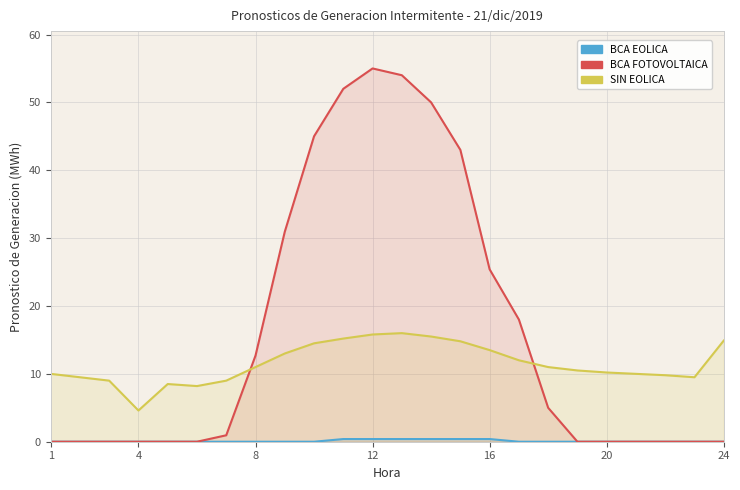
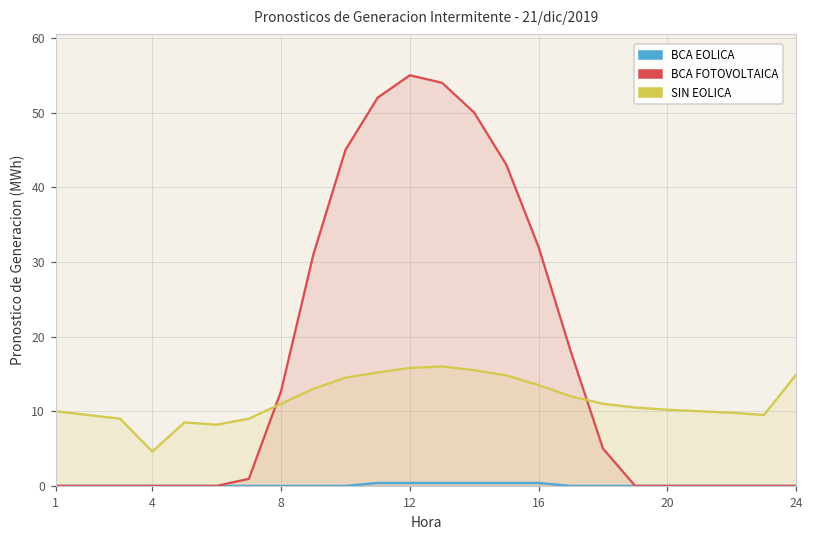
  {
    "BCA EOLICA": {
      "8": 0,
      "12": 0,
      "16": 0
    },
    "BCA FOTOVOLTAICA": {
      "8": 13,
      "12": 55,
-     "16": 25
+     "16": 32
    },
    "SIN EOLICA": {
      "1": 10,
      "4": 5,
      "8": 11,
      "12": 16,
      "16": 14,
      "20": 10,
      "24": 15
    }
  }
